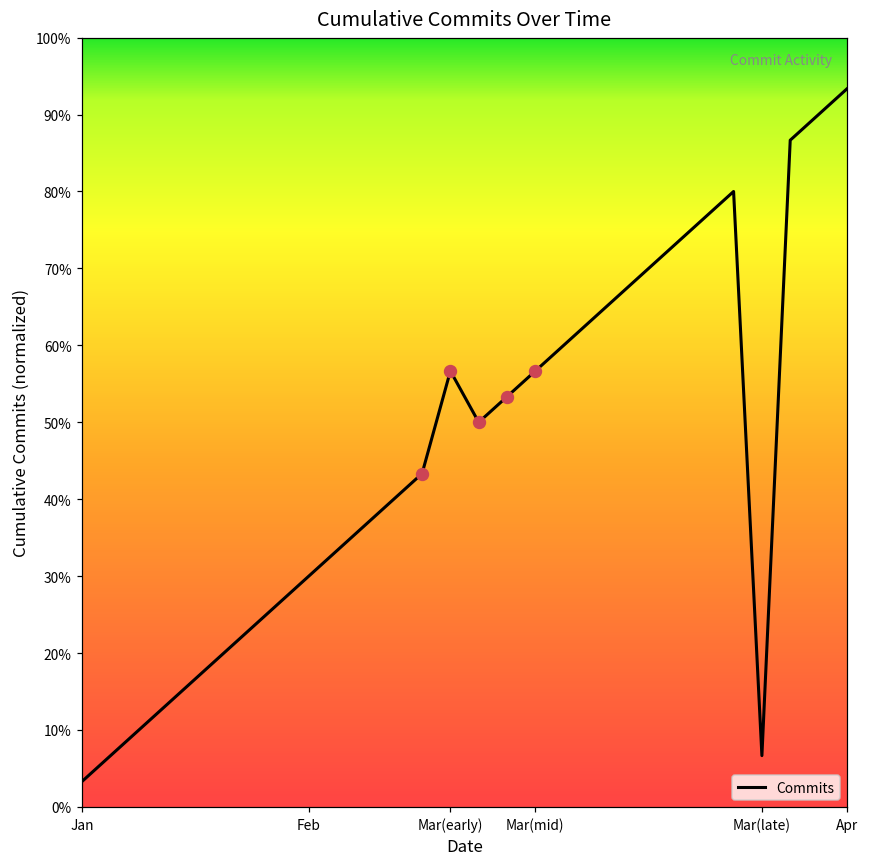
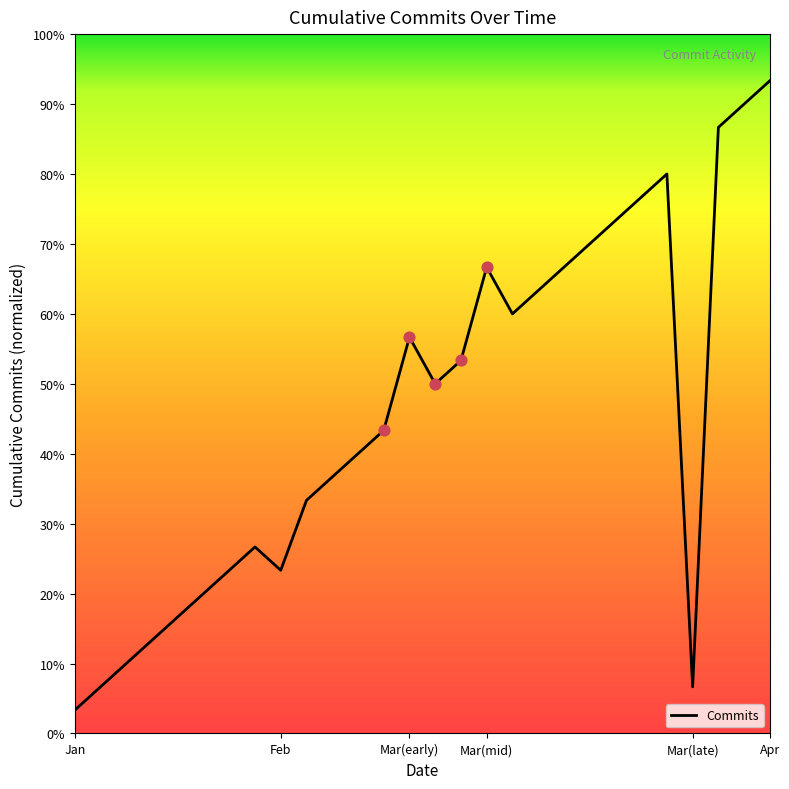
  {
    "Commits": {
      "Jan": "3%",
-     "Feb": "30%",
-     "Mar(mid)": "57%",
+     "Feb": "23%",
+     "Mar(mid)": "67%",
      "Mar(late)": "7%",
      "Apr": "93%"
    }
  }
